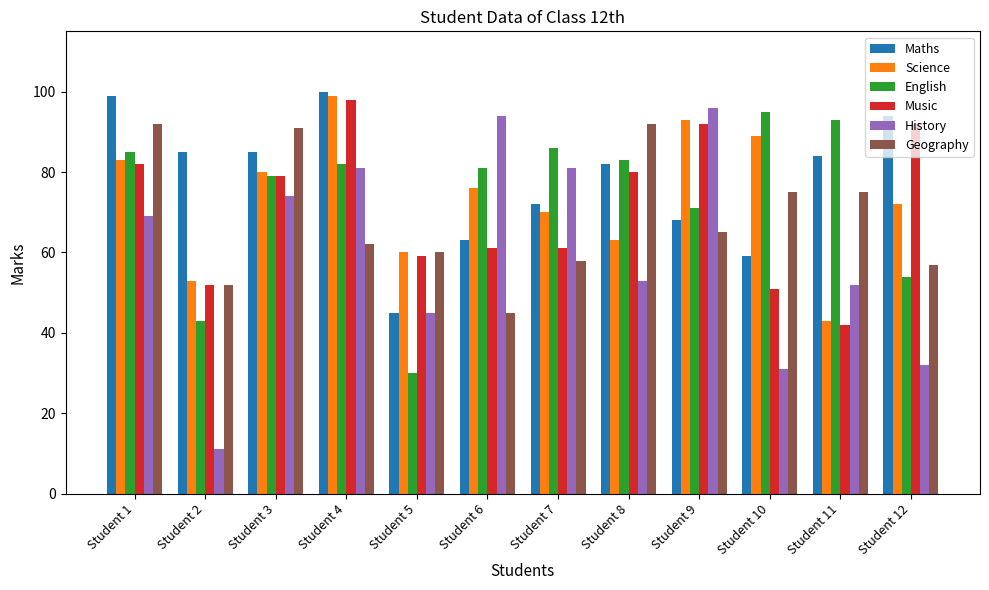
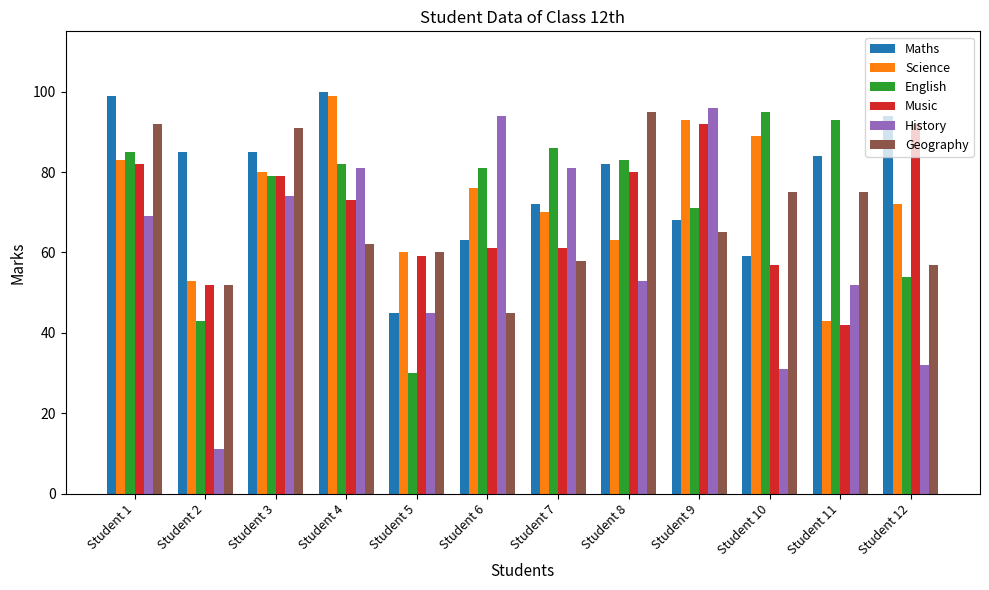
  {
    "Maths": {
      "Student 1": 99,
      "Student 2": 85,
      "Student 3": 85,
      "Student 4": 100,
      "Student 5": 45,
      "Student 6": 63,
      "Student 7": 72,
      "Student 8": 82,
      "Student 9": 68,
      "Student 10": 59,
      "Student 11": 84
    },
    "Science": {
      "Student 1": 83,
      "Student 2": 53,
      "Student 3": 80,
      "Student 4": 99,
      "Student 5": 60,
      "Student 6": 76,
      "Student 7": 70,
      "Student 8": 63,
      "Student 9": 93,
      "Student 10": 89,
      "Student 11": 43,
      "Student 12": 72
    },
    "English": {
      "Student 1": 85,
      "Student 2": 43,
      "Student 3": 79,
      "Student 4": 82,
      "Student 5": 30,
      "Student 6": 81,
      "Student 7": 86,
      "Student 8": 83,
      "Student 9": 71,
      "Student 10": 95,
      "Student 11": 93,
      "Student 12": 54
    },
    "Music": {
      "Student 1": 82,
      "Student 2": 52,
      "Student 3": 79,
-     "Student 4": 98,
+     "Student 4": 73,
      "Student 5": 59,
      "Student 6": 61,
      "Student 7": 61,
      "Student 8": 80,
      "Student 9": 92,
-     "Student 10": 51,
+     "Student 10": 57,
      "Student 11": 42
    },
    "History": {
      "Student 1": 69,
      "Student 2": 11,
      "Student 3": 74,
      "Student 4": 81,
      "Student 5": 45,
      "Student 6": 94,
      "Student 7": 81,
      "Student 8": 53,
      "Student 9": 96,
      "Student 10": 31,
      "Student 11": 52,
      "Student 12": 32
    },
    "Geography": {
      "Student 1": 92,
      "Student 2": 52,
      "Student 3": 91,
      "Student 4": 62,
      "Student 5": 60,
      "Student 6": 45,
      "Student 7": 58,
-     "Student 8": 92,
+     "Student 8": 95,
      "Student 9": 65,
      "Student 10": 75,
      "Student 11": 75,
      "Student 12": 57
    }
  }
